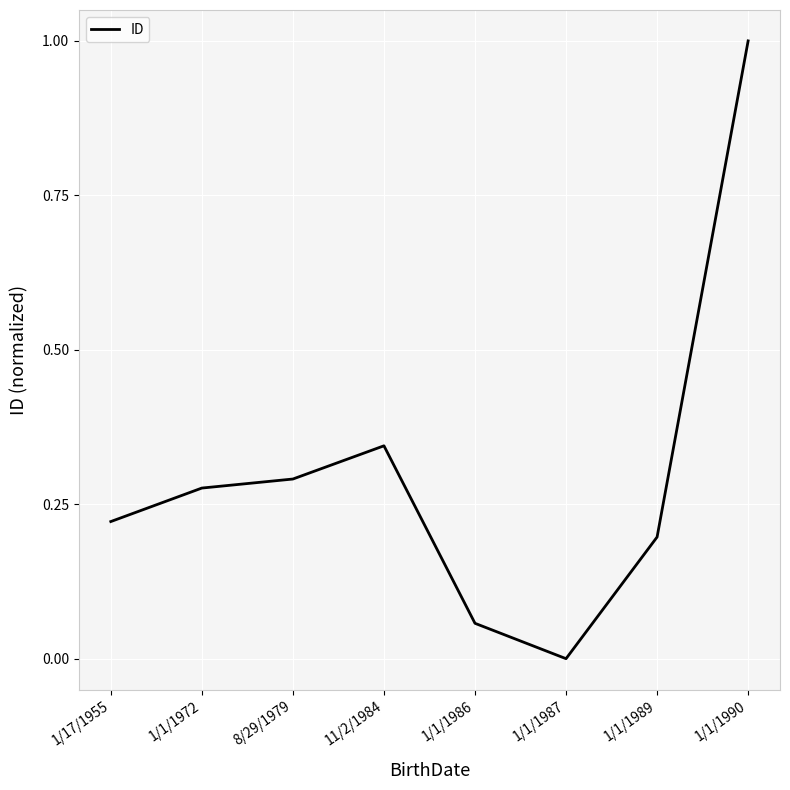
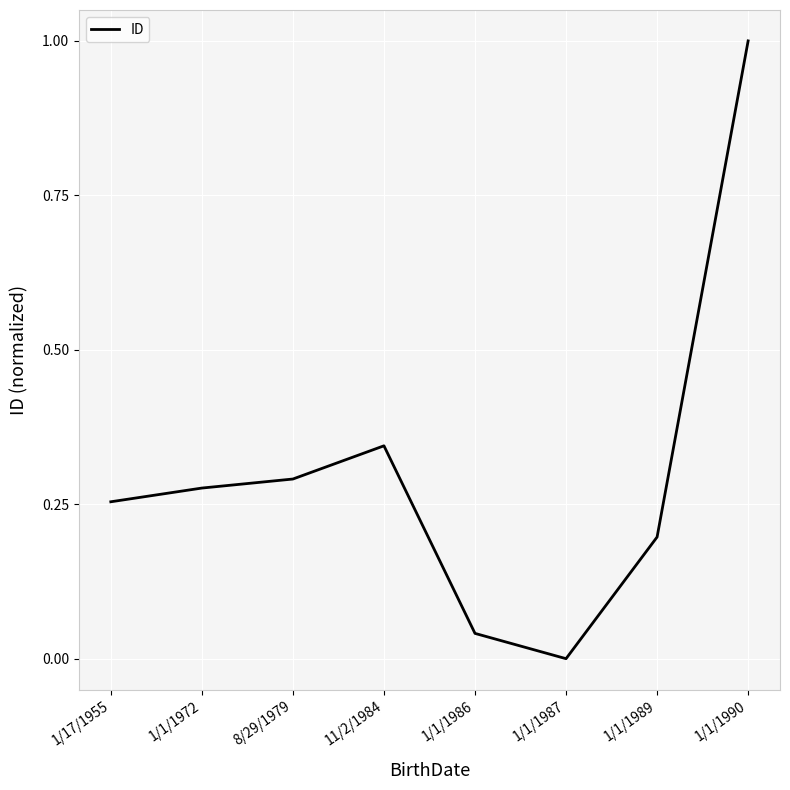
  {
-   "1/17/1955": 0.22,
+   "1/17/1955": 0.25,
    "1/1/1972": 0.28,
    "8/29/1979": 0.29,
    "11/2/1984": 0.34,
-   "1/1/1986": 0.06,
+   "1/1/1986": 0.04,
    "1/1/1987": 0.00,
    "1/1/1989": 0.20,
    "1/1/1990": 1.00
  }
